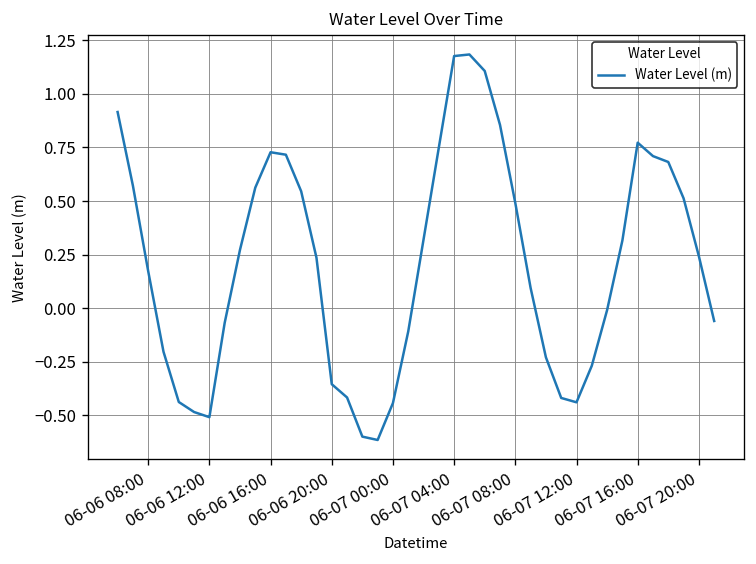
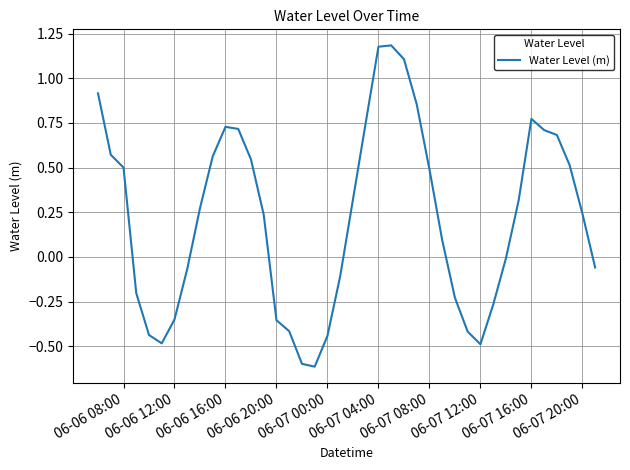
  {
-   "06-06 08:00": 0.17,
-   "06-06 12:00": -0.51,
+   "06-06 08:00": 0.50,
+   "06-06 12:00": -0.35,
    "06-06 16:00": 0.73,
    "06-06 20:00": -0.35,
    "06-07 00:00": -0.44,
    "06-07 04:00": 1.18,
    "06-07 08:00": 0.49,
-   "06-07 12:00": -0.44,
+   "06-07 12:00": -0.49,
    "06-07 16:00": 0.77,
    "06-07 20:00": 0.24
  }
